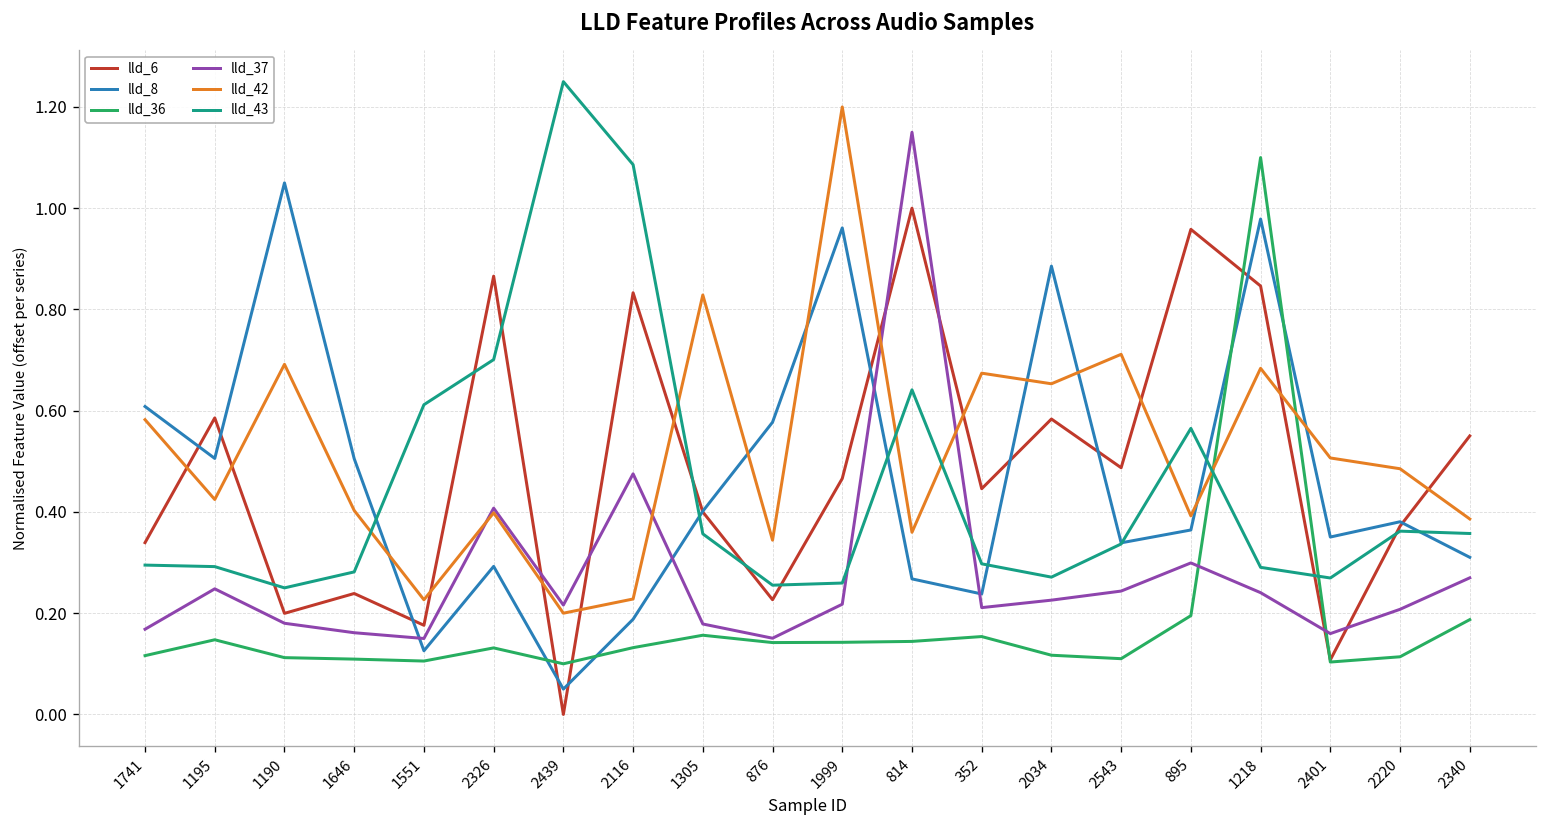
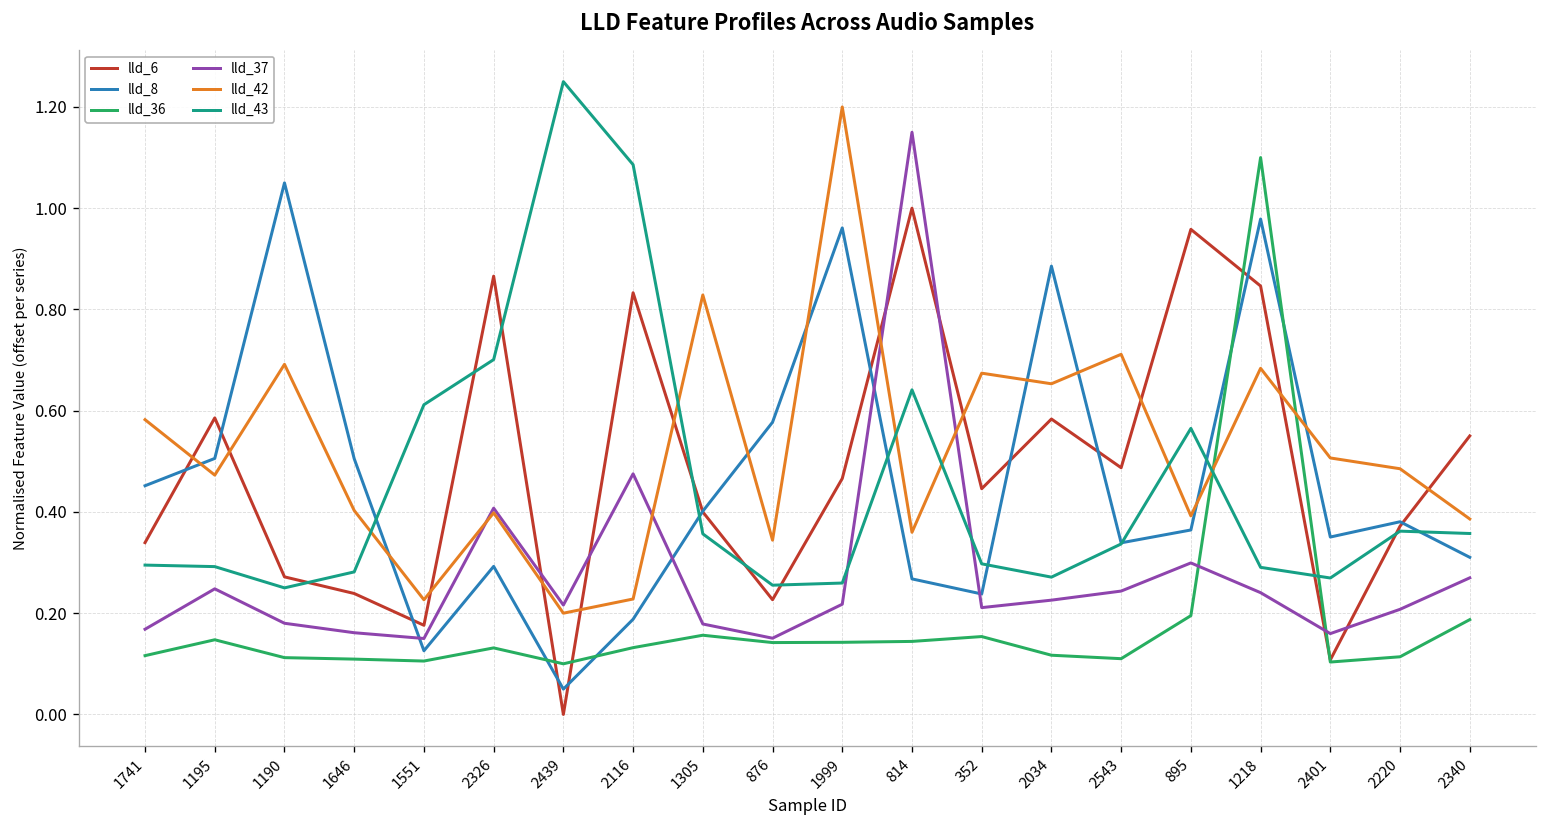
  {
    "lld_6": {
      "1741": 0.34,
      "1195": 0.59,
-     "1190": 0.20,
+     "1190": 0.27,
      "1646": 0.24,
      "1551": 0.18,
      "2326": 0.87,
      "2439": 0.00,
      "2116": 0.83,
      "876": 0.23,
      "1999": 0.47,
      "814": 1.00,
      "352": 0.45,
      "2034": 0.58,
      "2543": 0.49,
      "895": 0.96,
      "1218": 0.85,
      "2220": 0.37,
      "2340": 0.55
    },
    "lld_8": {
-     "1741": 0.61,
+     "1741": 0.45,
      "1195": 0.51,
      "1190": 1.05,
      "1646": 0.51,
      "1551": 0.13,
      "2326": 0.29,
      "2439": 0.05,
      "2116": 0.19,
      "876": 0.58,
      "1999": 0.96,
      "814": 0.27,
      "352": 0.24,
      "2034": 0.89,
      "895": 0.36,
      "1218": 0.98,
      "2401": 0.35,
      "2220": 0.38,
      "2340": 0.31
    },
    "lld_37": {
      "1741": 0.17,
      "1195": 0.25,
      "1190": 0.18,
      "1646": 0.16,
      "1551": 0.15,
      "2326": 0.41,
      "2439": 0.22,
      "2116": 0.48,
      "1305": 0.18,
      "876": 0.15,
      "1999": 0.22,
      "814": 1.15,
      "352": 0.21,
      "2034": 0.23,
      "2543": 0.24,
      "895": 0.30,
      "1218": 0.24,
      "2401": 0.16,
      "2220": 0.21,
      "2340": 0.27
    },
    "lld_42": {
      "1741": 0.58,
-     "1195": 0.42,
+     "1195": 0.47,
      "1190": 0.69,
      "1646": 0.40,
      "1551": 0.23,
      "2326": 0.40,
      "2439": 0.20,
      "2116": 0.23,
      "1305": 0.83,
      "876": 0.34,
      "1999": 1.20,
      "814": 0.36,
      "352": 0.67,
      "2034": 0.65,
      "2543": 0.71,
      "895": 0.39,
      "1218": 0.68,
      "2401": 0.51,
      "2220": 0.49,
      "2340": 0.39
    }
  }
